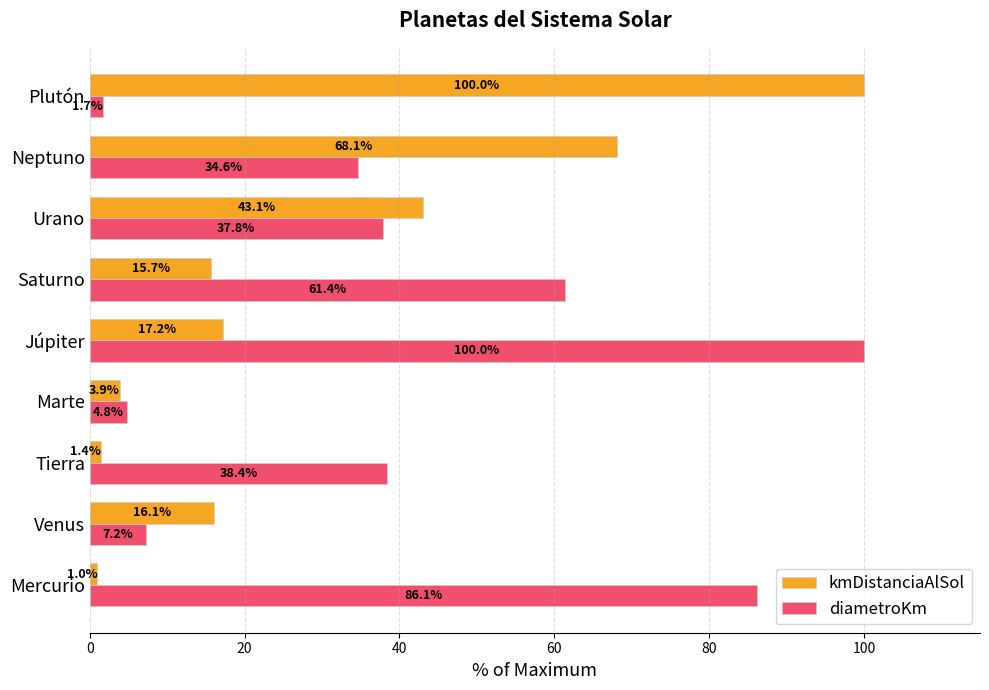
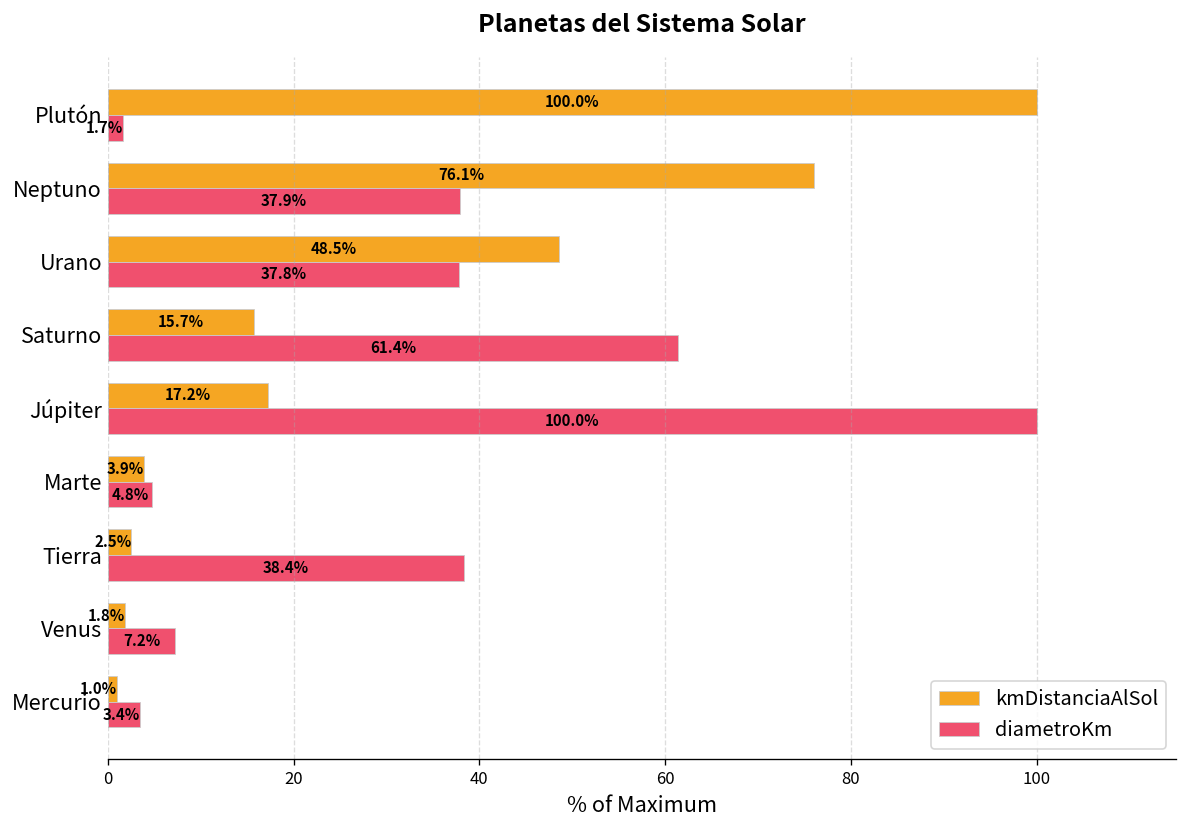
  {
    "kmDistanciaAlSol": {
      "Plutón": "100.0%",
-     "Neptuno": "68.1%",
-     "Urano": "43.1%",
+     "Neptuno": "76.1%",
+     "Urano": "48.5%",
      "Saturno": "15.7%",
      "Júpiter": "17.2%",
      "Marte": "3.9%",
-     "Tierra": "1.4%",
-     "Venus": "16.1%",
+     "Tierra": "2.5%",
+     "Venus": "1.8%",
      "Mercurio": "1.0%"
    },
    "diametroKm": {
      "Plutón": "1.7%",
-     "Neptuno": "34.6%",
+     "Neptuno": "37.9%",
      "Urano": "37.8%",
      "Saturno": "61.4%",
      "Júpiter": "100.0%",
      "Marte": "4.8%",
      "Tierra": "38.4%",
      "Venus": "7.2%",
-     "Mercurio": "86.1%"
+     "Mercurio": "3.4%"
    }
  }
